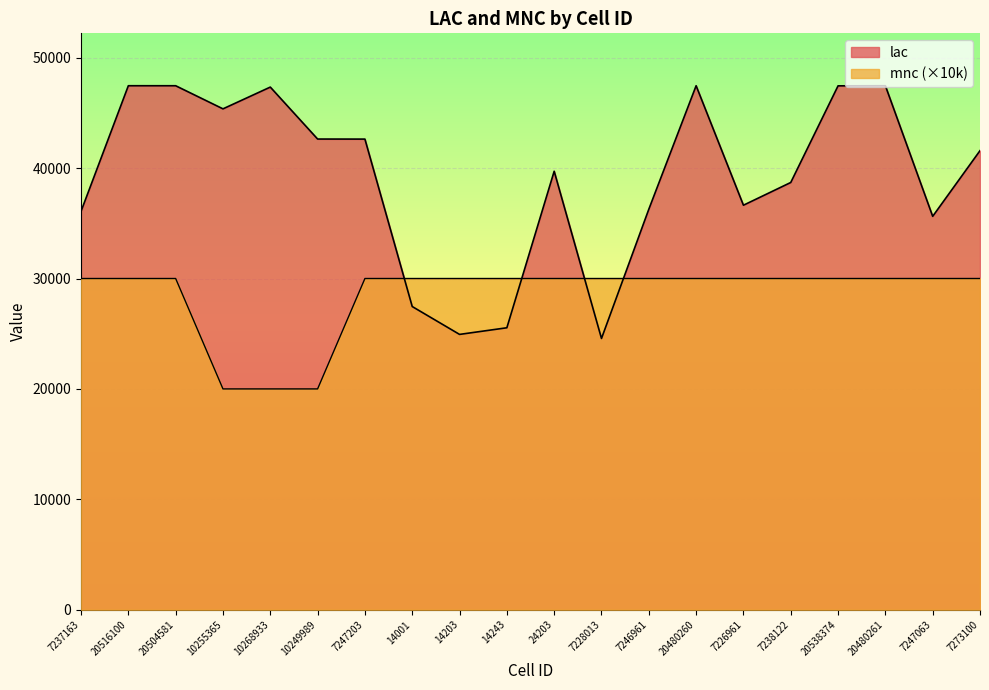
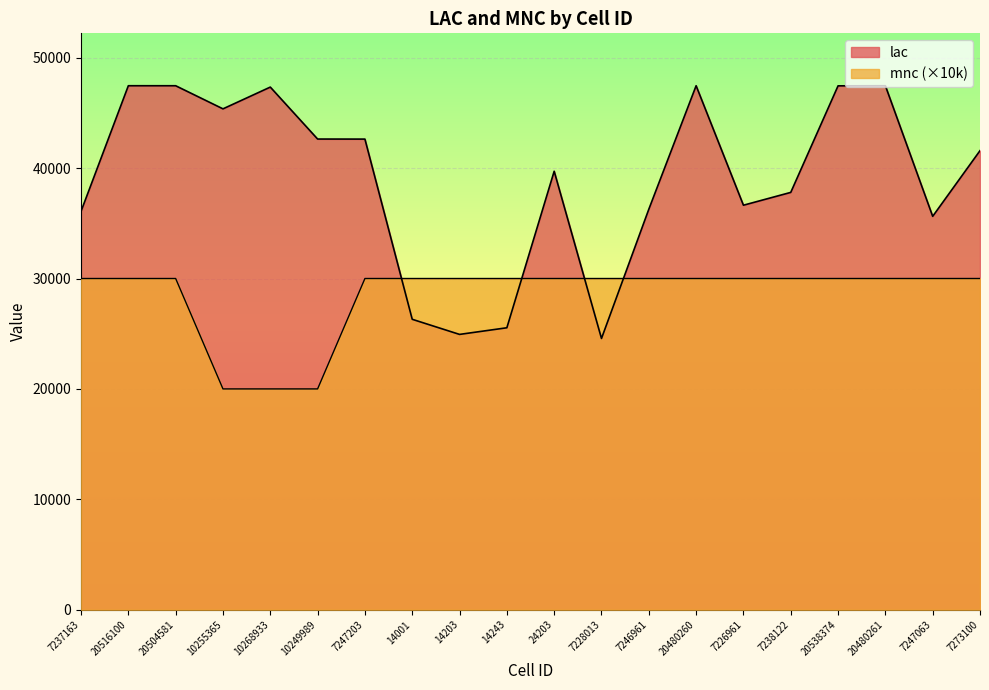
  {
    "lac": {
      "7237163": 36100,
      "20516100": 47500,
      "20504581": 47500,
      "10255365": 45400,
      "10268933": 47300,
      "10249989": 42600,
      "7247203": 42600,
-     "14001": 27500,
+     "14001": 26300,
      "14203": 24900,
      "14243": 25500,
      "24203": 39700,
      "7228013": 24600,
      "7246961": 36300,
      "20480260": 47500,
      "7226961": 36600,
-     "7238122": 38700,
+     "7238122": 37800,
      "20538374": 47500,
      "7247063": 35600,
      "7273100": 41600
    },
    "mnc (×10k)": {
      "7237163": 30000,
      "20516100": 30000,
      "20504581": 30000,
      "10255365": 20000,
      "10268933": 20000,
      "10249989": 20000,
      "7247203": 30000,
      "14001": 30000,
      "14203": 30000,
      "14243": 30000,
      "24203": 30000,
      "7228013": 30000,
      "7246961": 30000,
      "20480260": 30000,
      "7226961": 30000,
      "7238122": 30000,
      "20538374": 30000,
      "20480261": 30000,
      "7247063": 30000,
      "7273100": 30000
    }
  }
